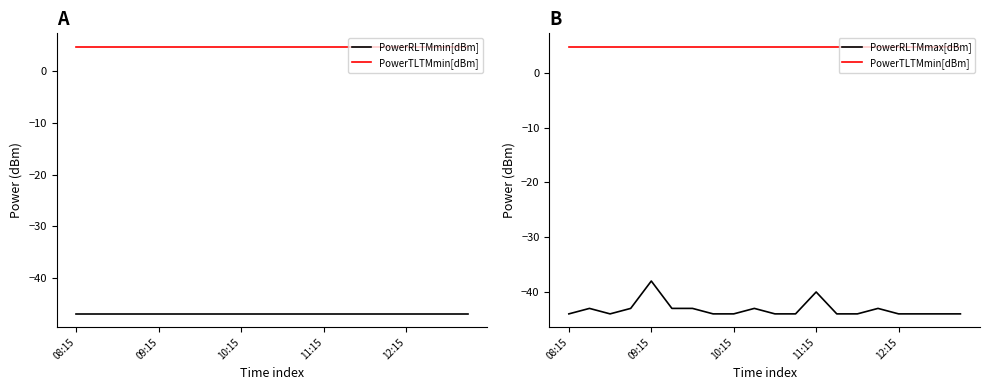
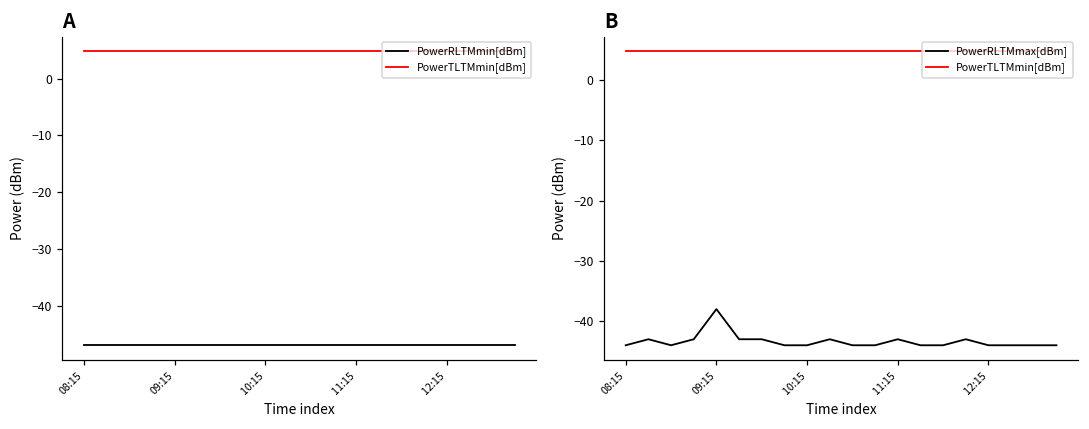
  {
    "A": {
      "PowerRLTMmin[dBm]": {
        "08:15": -47,
        "09:15": -47,
        "10:15": -47,
        "11:15": -47,
        "12:15": -47
      },
      "PowerTLTMmin[dBm]": {
        "08:15": 5,
        "09:15": 5,
        "10:15": 5,
        "11:15": 5
      }
    },
    "B": {
      "PowerRLTMmax[dBm]": {
        "08:15": -44,
        "09:15": -38,
        "10:15": -44,
-       "11:15": -40,
+       "11:15": -43,
        "12:15": -44
      },
      "PowerTLTMmin[dBm]": {
        "08:15": 5,
        "09:15": 5,
        "10:15": 5,
        "11:15": 5
      }
    }
  }
